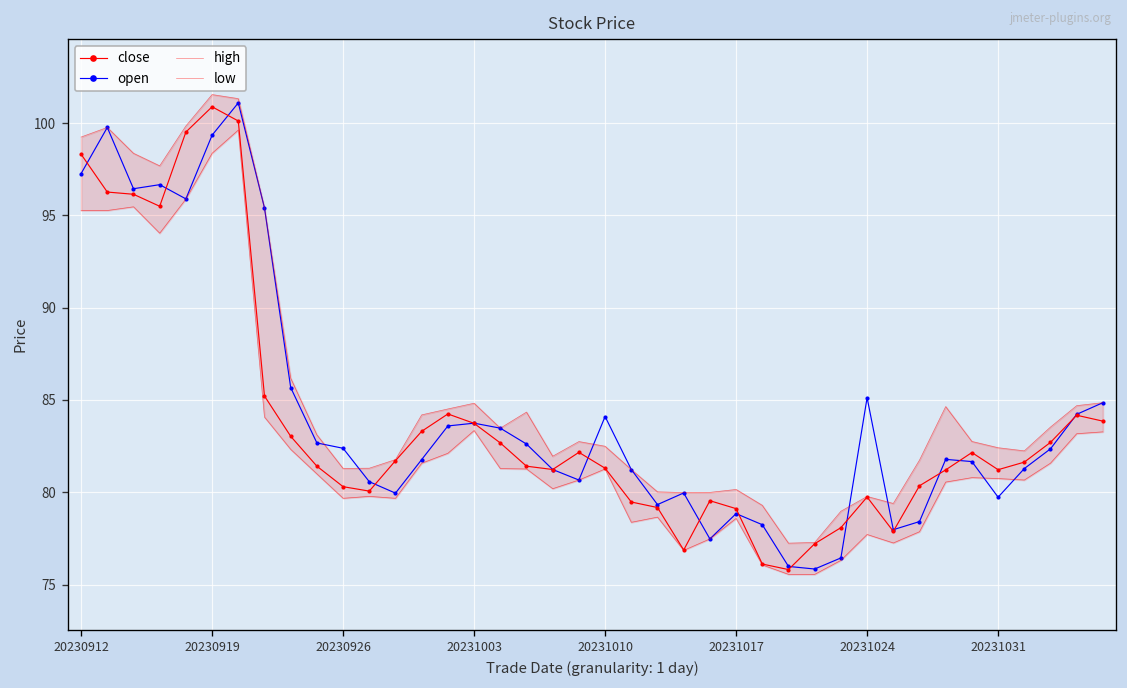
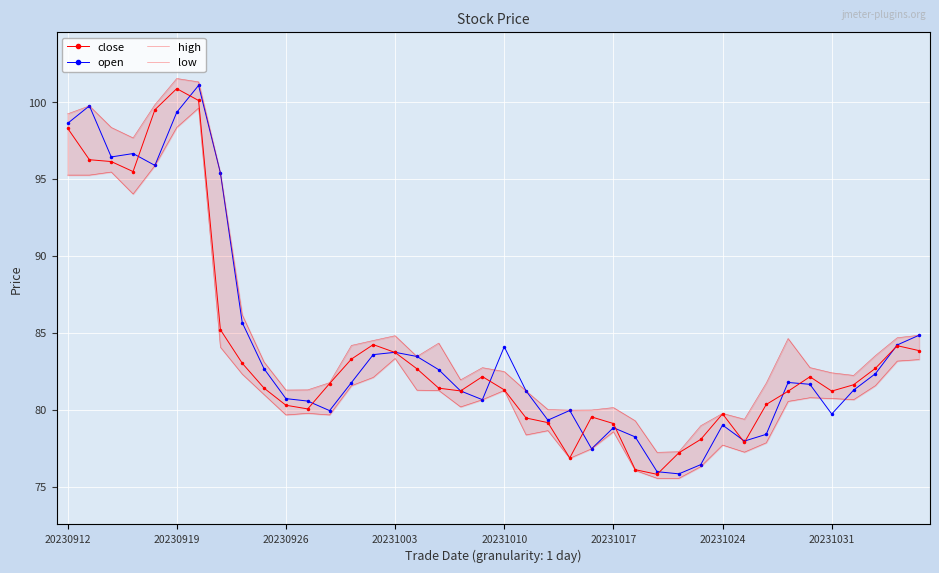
  {
    "open": {
-     "20230912": 97.3,
+     "20230912": 98.6,
      "20230919": 99.3,
-     "20230926": 82.4,
+     "20230926": 80.7,
      "20231010": 84.1,
      "20231017": 78.8,
-     "20231024": 85.1,
+     "20231024": 79.0,
      "20231031": 79.7
    }
  }
